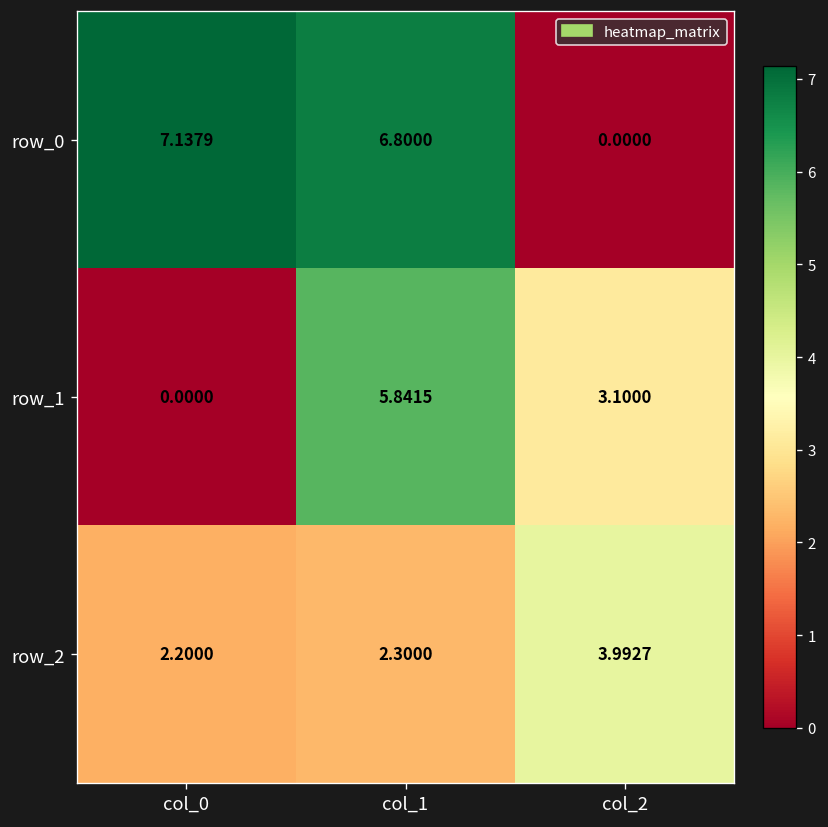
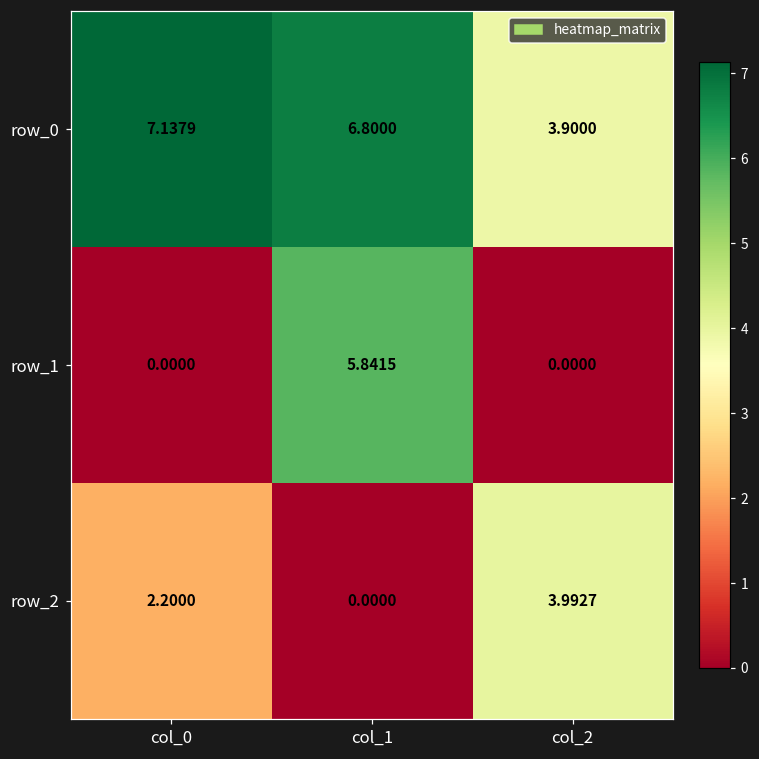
  {
    "row_0": {
      "col_0": 7.1379,
      "col_1": 6.8000,
-     "col_2": 0.0000
+     "col_2": 3.9000
    },
    "row_1": {
      "col_0": 0.0000,
      "col_1": 5.8415,
-     "col_2": 3.1000
+     "col_2": 0.0000
    },
    "row_2": {
      "col_0": 2.2000,
-     "col_1": 2.3000,
+     "col_1": 0.0000,
      "col_2": 3.9927
    }
  }
